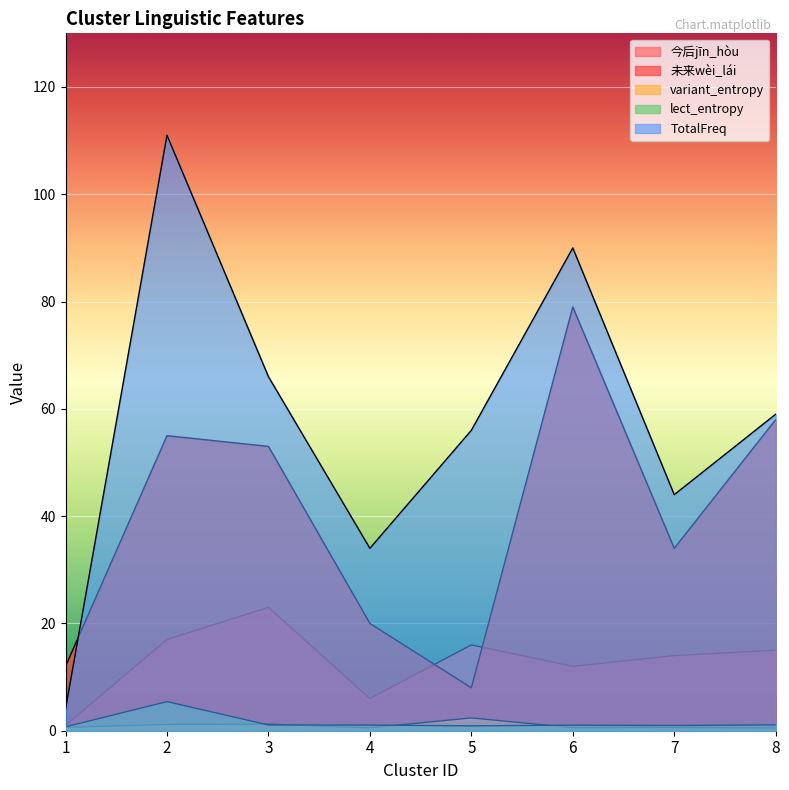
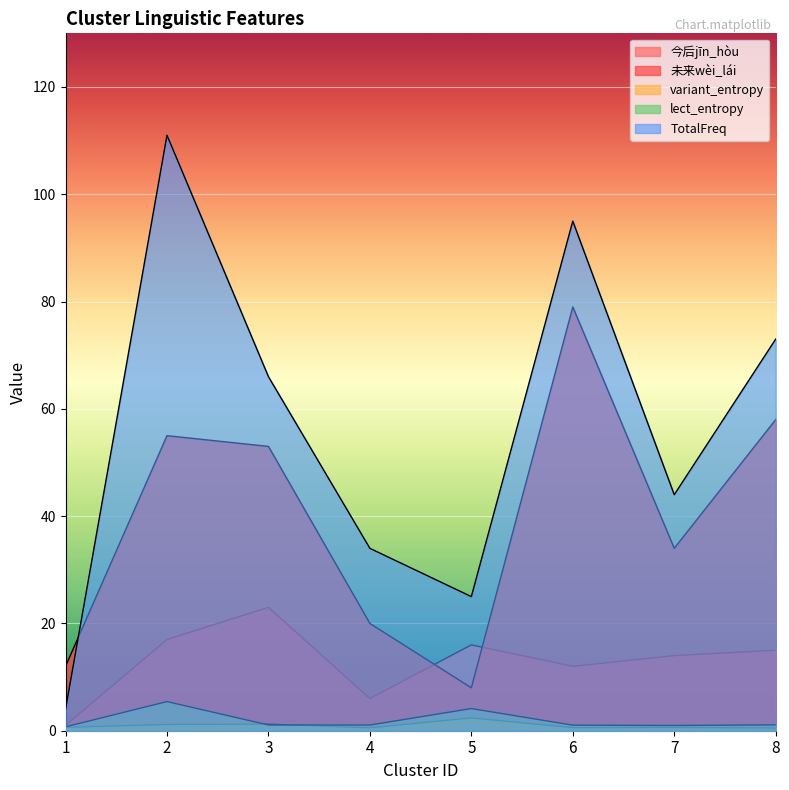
  {
    "variant_entropy": {
      "2": 1,
      "4": 1,
      "5": 2,
      "6": 1,
      "8": 1
    },
    "lect_entropy": {
      "2": 5,
      "4": 1,
-     "5": 1,
+     "5": 4,
      "6": 1,
      "8": 1
    },
    "TotalFreq": {
      "1": 4,
      "2": 111,
      "3": 66,
      "4": 34,
-     "5": 56,
-     "6": 90,
+     "5": 25,
+     "6": 95,
      "7": 44,
-     "8": 59
+     "8": 73
    }
  }
